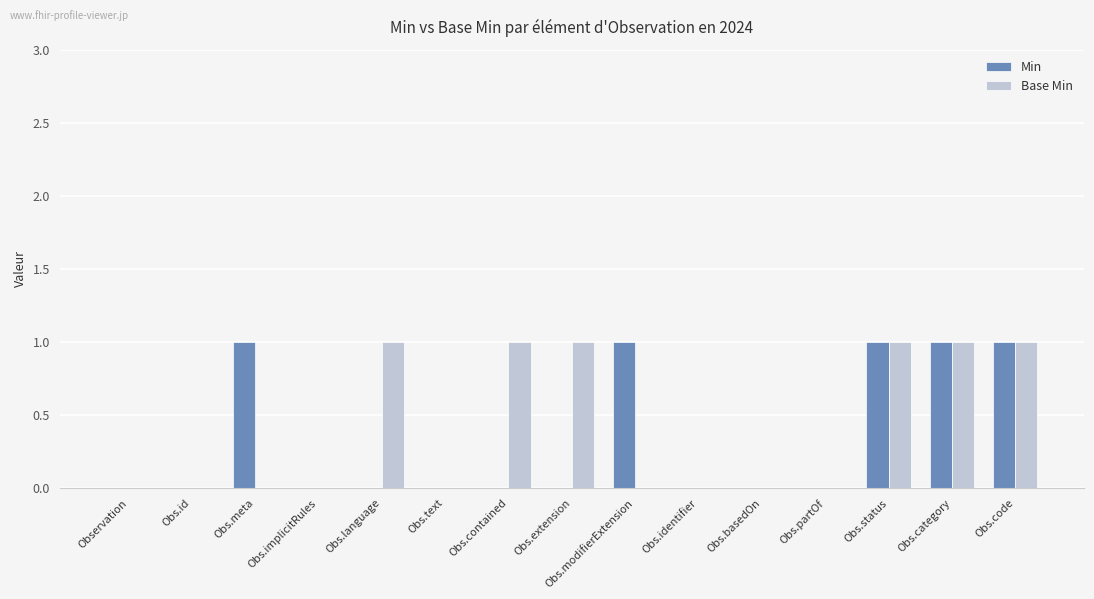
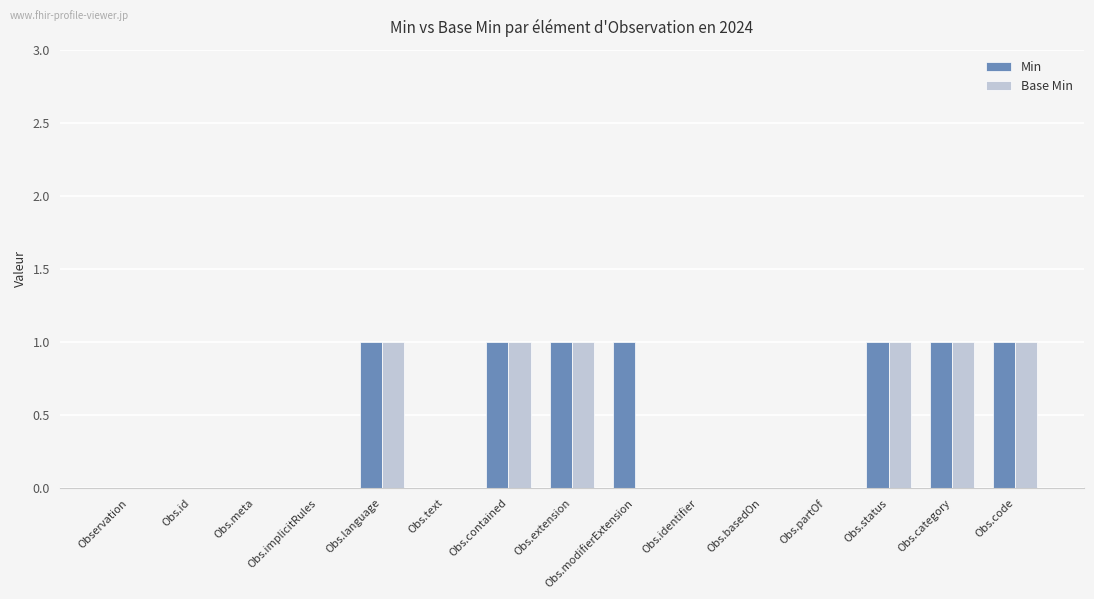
  {
    "Min": {
      "Observation": 0,
      "Obs.id": 0,
-     "Obs.meta": 1,
+     "Obs.meta": 0,
      "Obs.implicitRules": 0,
-     "Obs.language": 0,
+     "Obs.language": 1,
      "Obs.text": 0,
-     "Obs.contained": 0,
-     "Obs.extension": 0,
+     "Obs.contained": 1,
+     "Obs.extension": 1,
      "Obs.modifierExtension": 1,
      "Obs.identifier": 0,
      "Obs.basedOn": 0,
      "Obs.partOf": 0,
      "Obs.status": 1,
      "Obs.category": 1,
      "Obs.code": 1
    },
    "Base Min": {
      "Observation": 0,
      "Obs.id": 0,
      "Obs.meta": 0,
      "Obs.implicitRules": 0,
      "Obs.language": 1,
      "Obs.text": 0,
      "Obs.contained": 1,
      "Obs.extension": 1,
      "Obs.modifierExtension": 0,
      "Obs.identifier": 0,
      "Obs.basedOn": 0,
      "Obs.partOf": 0,
      "Obs.status": 1,
      "Obs.category": 1,
      "Obs.code": 1
    }
  }
